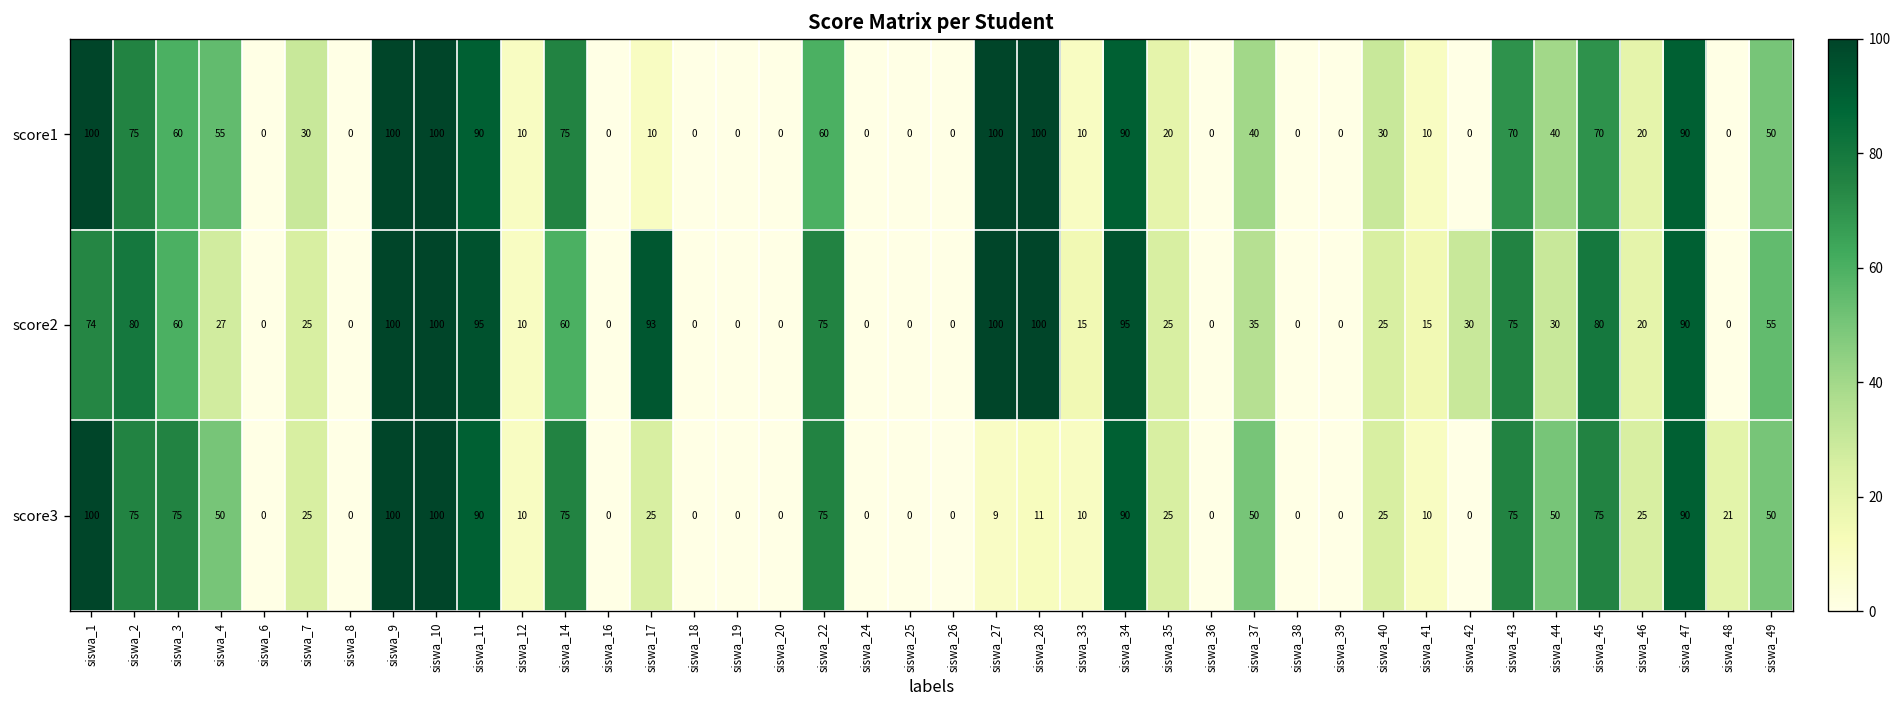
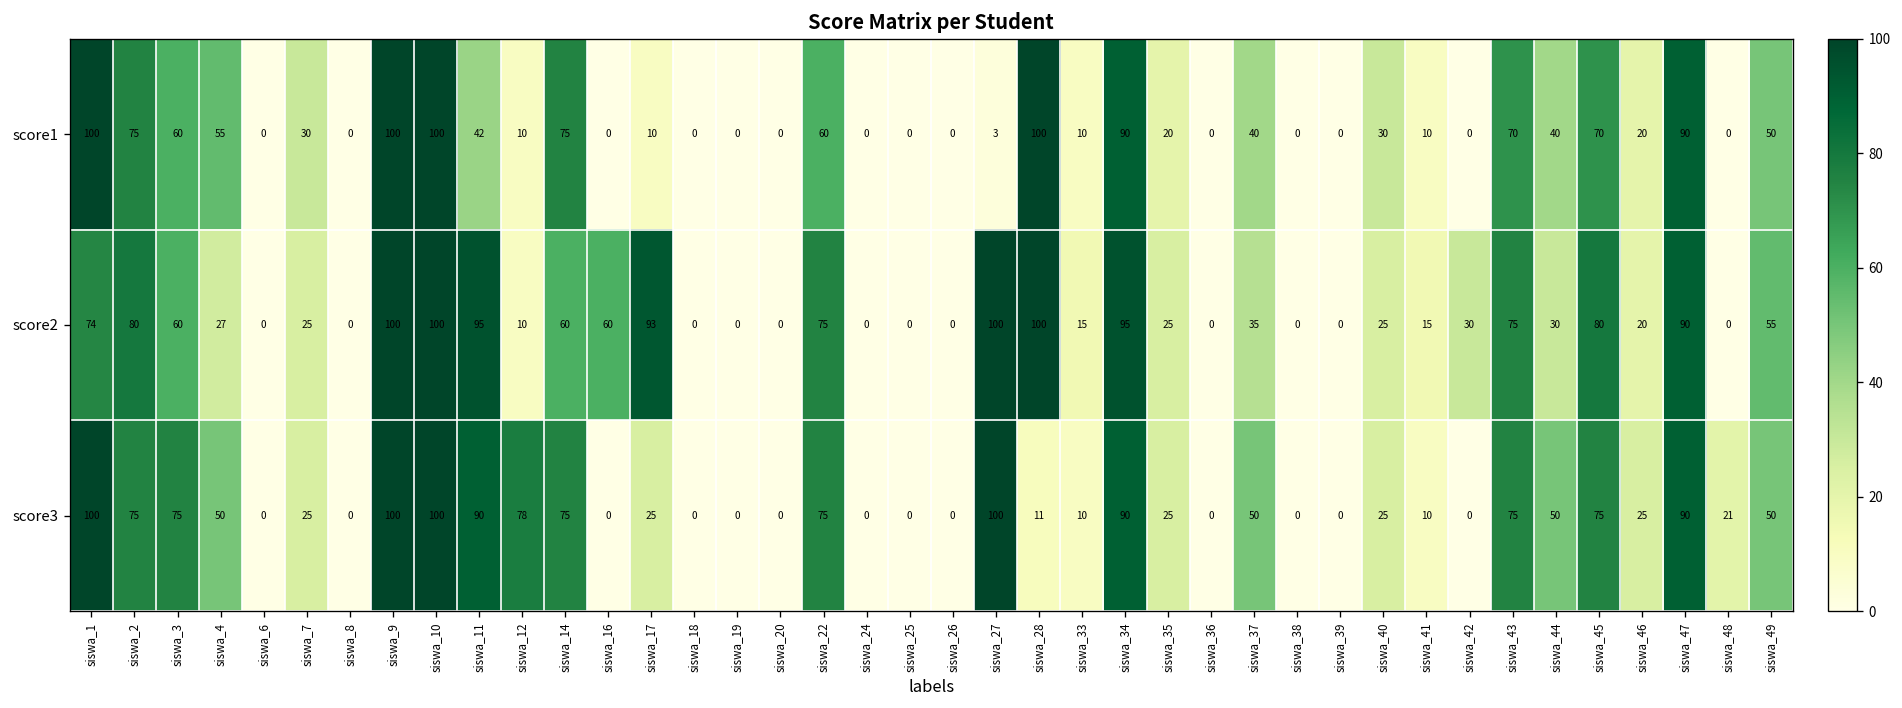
  {
    "score1": {
      "siswa_1": 100,
      "siswa_2": 75,
      "siswa_3": 60,
      "siswa_4": 55,
      "siswa_6": 0,
      "siswa_7": 30,
      "siswa_8": 0,
      "siswa_9": 100,
      "siswa_10": 100,
-     "siswa_11": 90,
+     "siswa_11": 42,
      "siswa_12": 10,
      "siswa_14": 75,
      "siswa_16": 0,
      "siswa_17": 10,
      "siswa_18": 0,
      "siswa_19": 0,
      "siswa_20": 0,
      "siswa_22": 60,
      "siswa_24": 0,
      "siswa_25": 0,
      "siswa_26": 0,
-     "siswa_27": 100,
+     "siswa_27": 3,
      "siswa_28": 100,
      "siswa_33": 10,
      "siswa_34": 90,
      "siswa_35": 20,
      "siswa_36": 0,
      "siswa_37": 40,
      "siswa_38": 0,
      "siswa_39": 0,
      "siswa_40": 30,
      "siswa_41": 10,
      "siswa_42": 0,
      "siswa_43": 70,
      "siswa_44": 40,
      "siswa_45": 70,
      "siswa_46": 20,
      "siswa_47": 90,
      "siswa_48": 0,
      "siswa_49": 50
    },
    "score2": {
      "siswa_1": 74,
      "siswa_2": 80,
      "siswa_3": 60,
      "siswa_4": 27,
      "siswa_6": 0,
      "siswa_7": 25,
      "siswa_8": 0,
      "siswa_9": 100,
      "siswa_10": 100,
      "siswa_11": 95,
      "siswa_12": 10,
      "siswa_14": 60,
-     "siswa_16": 0,
+     "siswa_16": 60,
      "siswa_17": 93,
      "siswa_18": 0,
      "siswa_19": 0,
      "siswa_20": 0,
      "siswa_22": 75,
      "siswa_24": 0,
      "siswa_25": 0,
      "siswa_26": 0,
      "siswa_27": 100,
      "siswa_28": 100,
      "siswa_33": 15,
      "siswa_34": 95,
      "siswa_35": 25,
      "siswa_36": 0,
      "siswa_37": 35,
      "siswa_38": 0,
      "siswa_39": 0,
      "siswa_40": 25,
      "siswa_41": 15,
      "siswa_42": 30,
      "siswa_43": 75,
      "siswa_44": 30,
      "siswa_45": 80,
      "siswa_46": 20,
      "siswa_47": 90,
      "siswa_48": 0,
      "siswa_49": 55
    },
    "score3": {
      "siswa_1": 100,
      "siswa_2": 75,
      "siswa_3": 75,
      "siswa_4": 50,
      "siswa_6": 0,
      "siswa_7": 25,
      "siswa_8": 0,
      "siswa_9": 100,
      "siswa_10": 100,
      "siswa_11": 90,
-     "siswa_12": 10,
+     "siswa_12": 78,
      "siswa_14": 75,
      "siswa_16": 0,
      "siswa_17": 25,
      "siswa_18": 0,
      "siswa_19": 0,
      "siswa_20": 0,
      "siswa_22": 75,
      "siswa_24": 0,
      "siswa_25": 0,
      "siswa_26": 0,
-     "siswa_27": 9,
+     "siswa_27": 100,
      "siswa_28": 11,
      "siswa_33": 10,
      "siswa_34": 90,
      "siswa_35": 25,
      "siswa_36": 0,
      "siswa_37": 50,
      "siswa_38": 0,
      "siswa_39": 0,
      "siswa_40": 25,
      "siswa_41": 10,
      "siswa_42": 0,
      "siswa_43": 75,
      "siswa_44": 50,
      "siswa_45": 75,
      "siswa_46": 25,
      "siswa_47": 90,
      "siswa_48": 21,
      "siswa_49": 50
    }
  }
